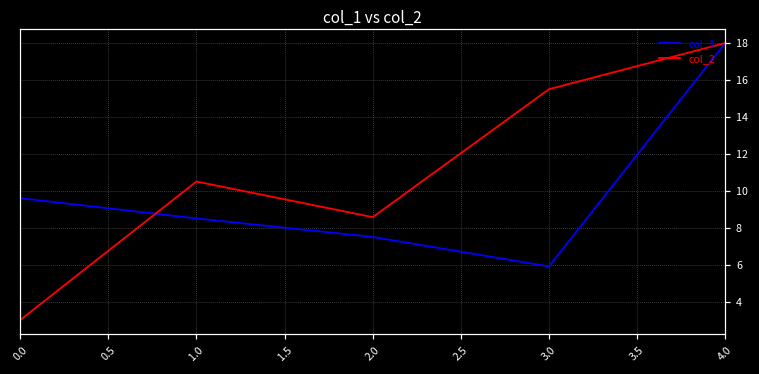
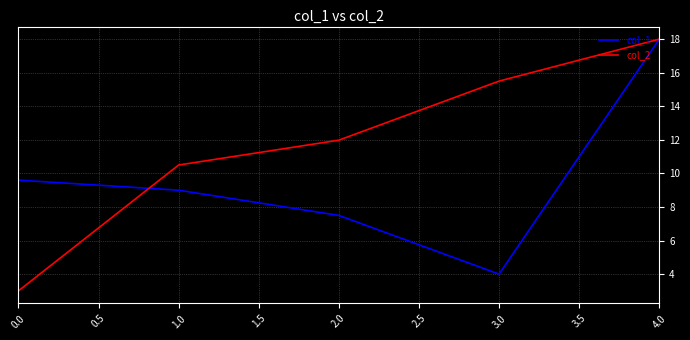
  {
    "col_1": {
      "0.0": 9.6,
-     "1.0": 8.5,
+     "1.0": 9.0,
      "2.0": 7.5,
-     "3.0": 5.9
+     "3.0": 4.0
    },
    "col_2": {
      "0.0": 3.0,
      "1.0": 10.5,
-     "2.0": 8.6,
+     "2.0": 12.0,
      "3.0": 15.5
    }
  }
